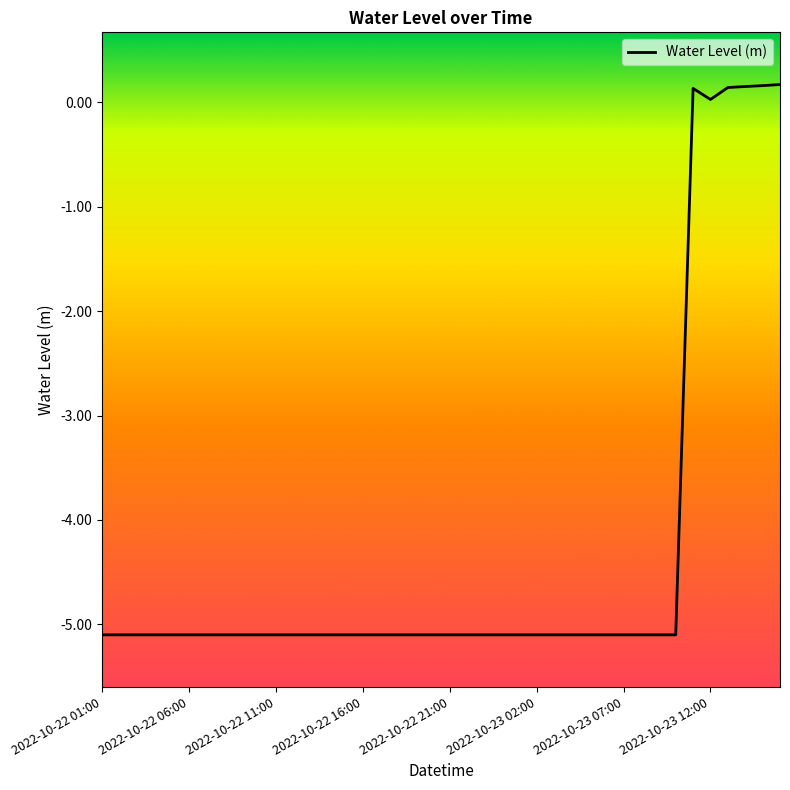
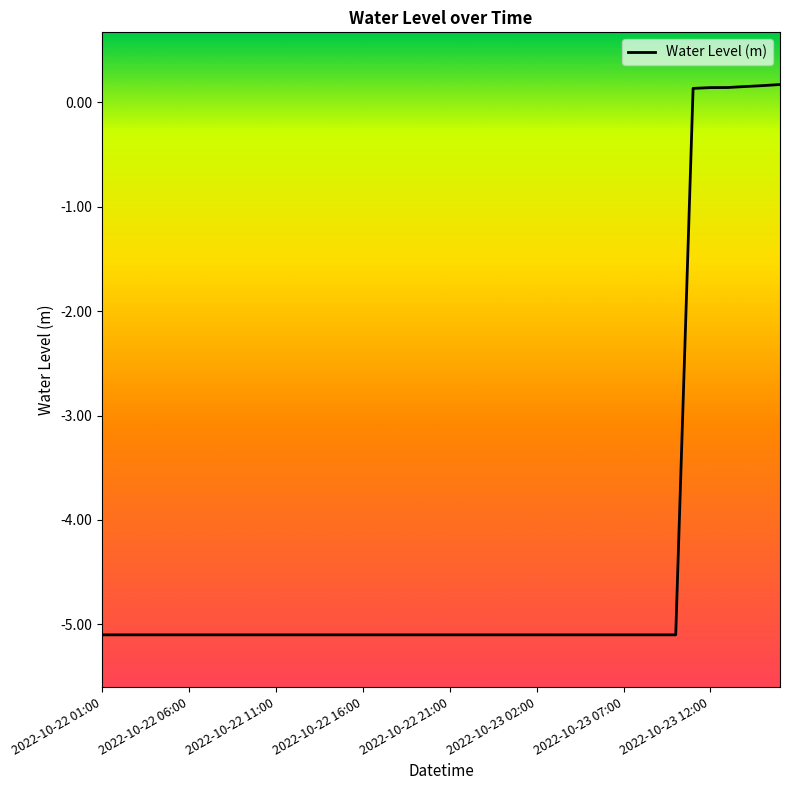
  {
    "2022-10-22 01:00": -5.10,
    "2022-10-22 06:00": -5.10,
    "2022-10-22 11:00": -5.10,
    "2022-10-22 16:00": -5.10,
    "2022-10-22 21:00": -5.10,
    "2022-10-23 02:00": -5.10,
    "2022-10-23 07:00": -5.10,
-   "2022-10-23 12:00": 0.03
+   "2022-10-23 12:00": 0.14
  }
